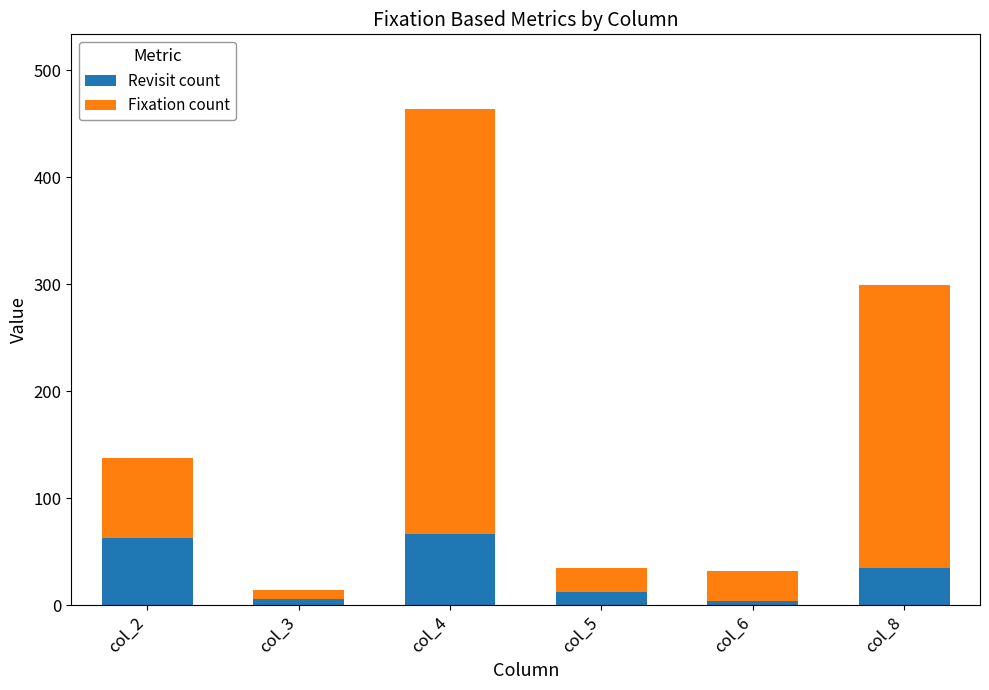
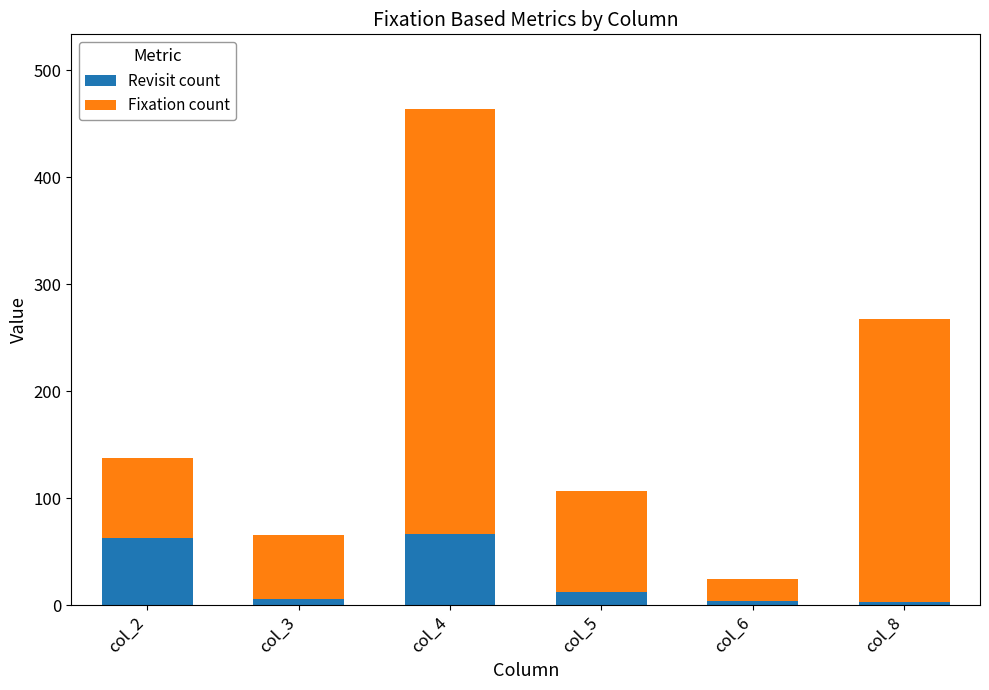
  {
    "Revisit count": {
      "col_2": 63,
      "col_3": 6,
      "col_4": 66,
      "col_5": 12,
      "col_6": 4,
-     "col_8": 35
+     "col_8": 3
    },
    "Fixation count": {
      "col_2": 74,
-     "col_3": 8,
+     "col_3": 59,
      "col_4": 398,
-     "col_5": 23,
-     "col_6": 28,
+     "col_5": 95,
+     "col_6": 20,
      "col_8": 264
    }
  }
